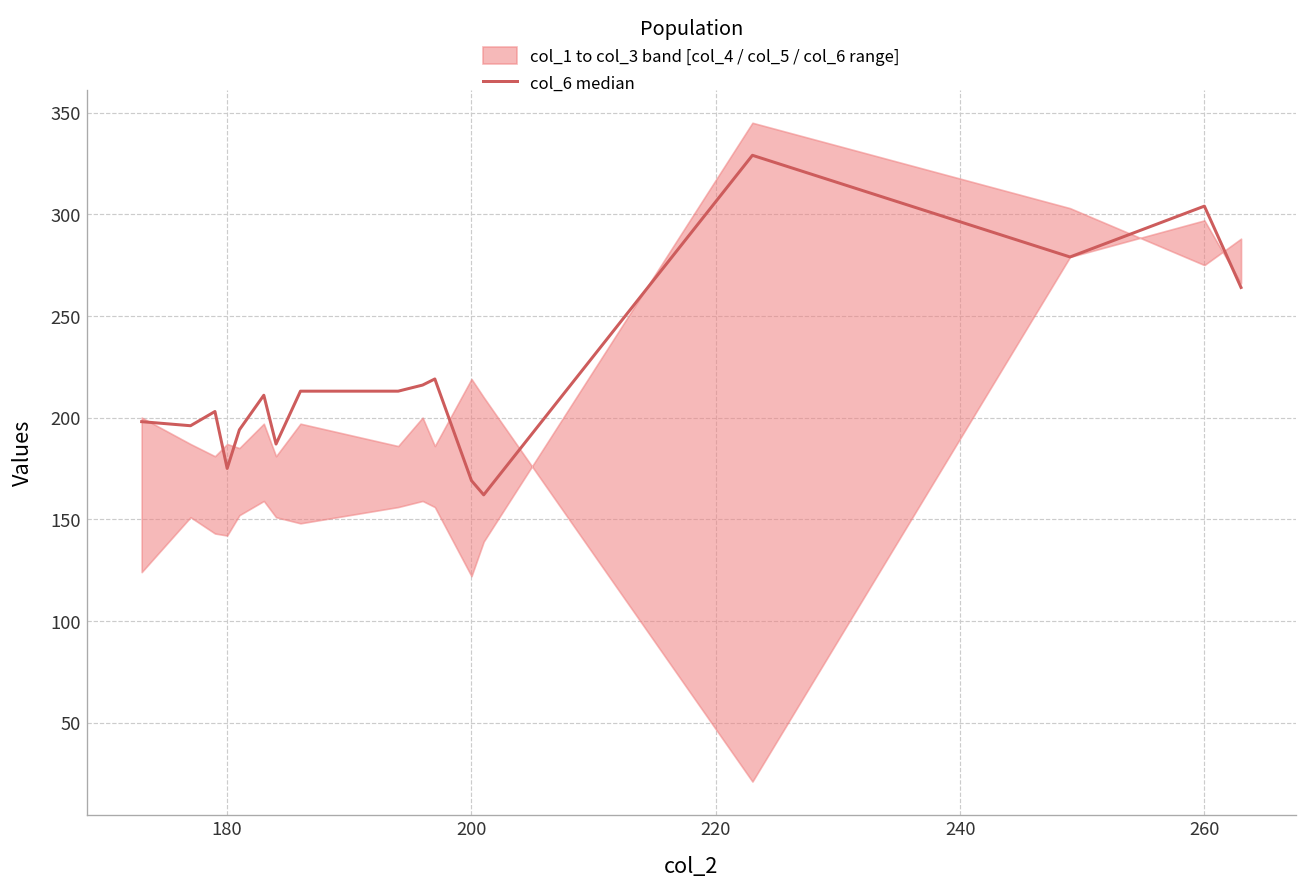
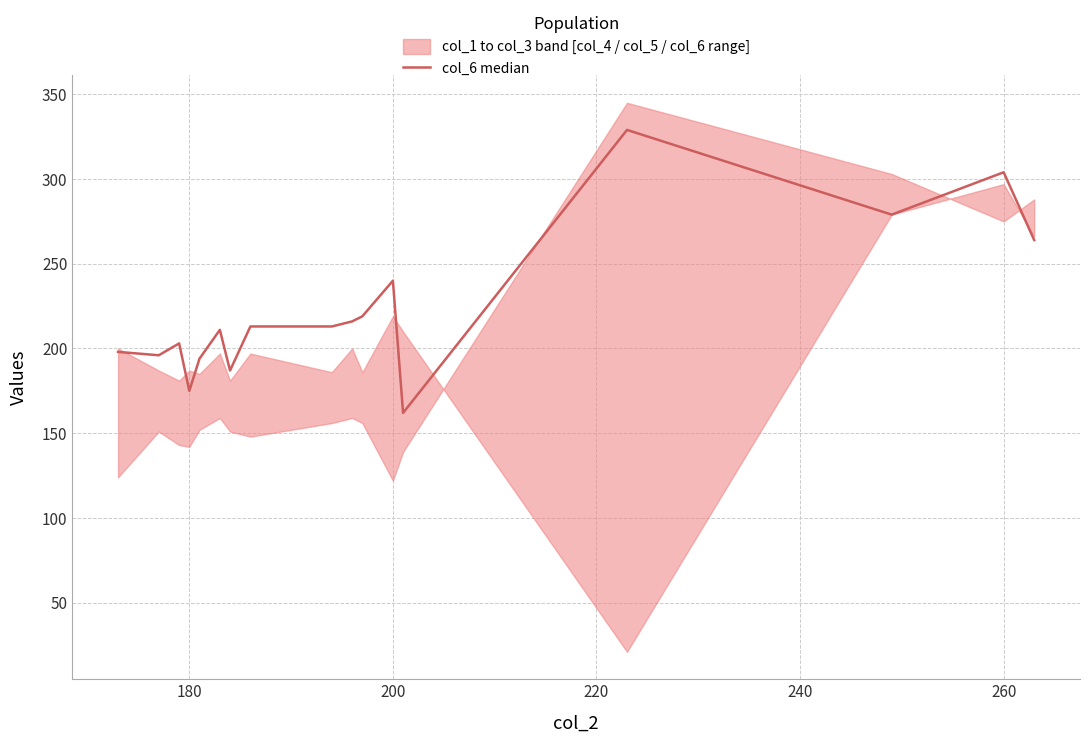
  {
    "col_6 median": {
      "180": 175,
-     "200": 169,
+     "200": 240,
      "260": 304
    }
  }
